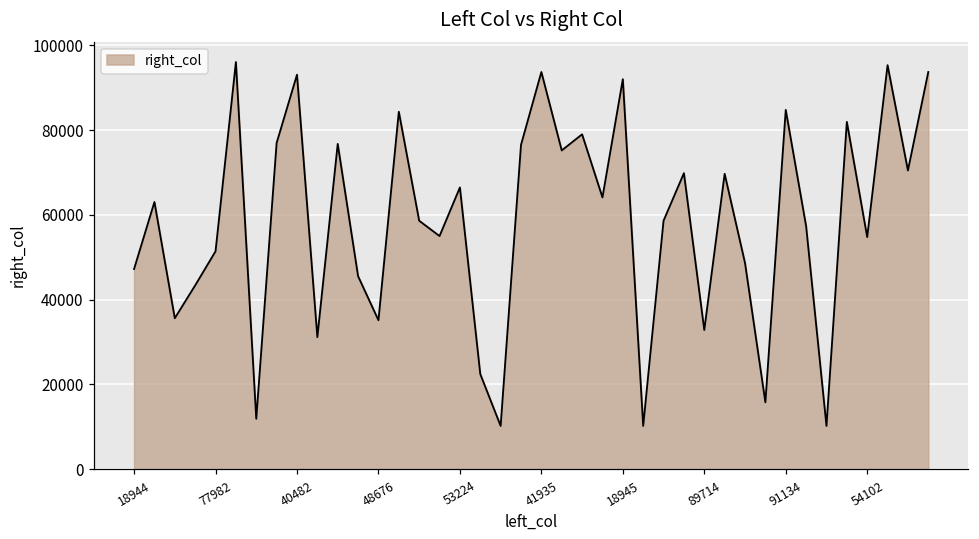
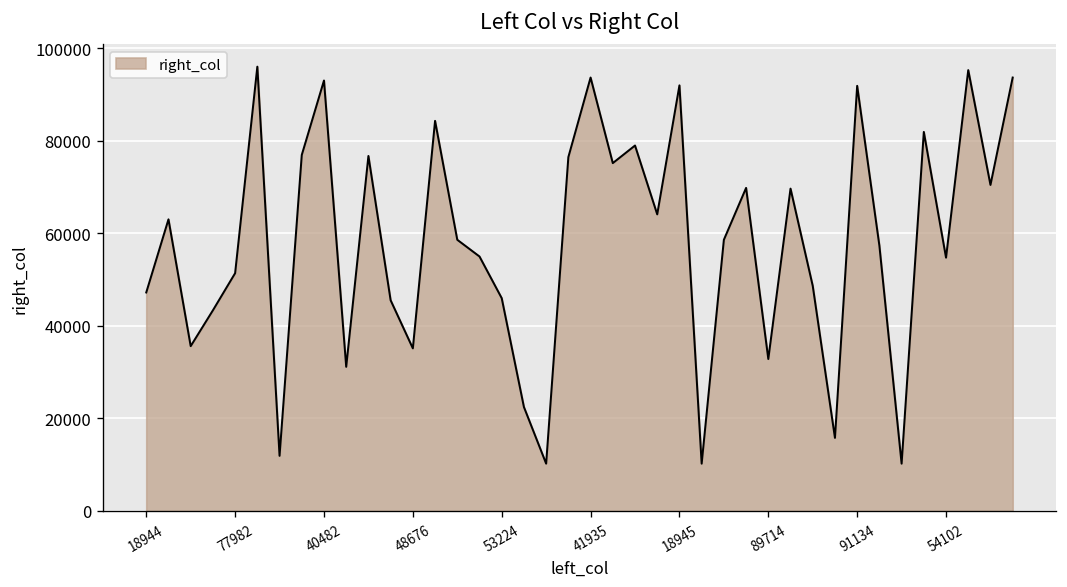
  {
    "18944": 47000,
    "77982": 51000,
    "40482": 93000,
    "48676": 35000,
-   "53224": 66000,
+   "53224": 46000,
    "41935": 94000,
    "18945": 92000,
    "89714": 33000,
-   "91134": 85000,
+   "91134": 92000,
    "54102": 55000
  }
